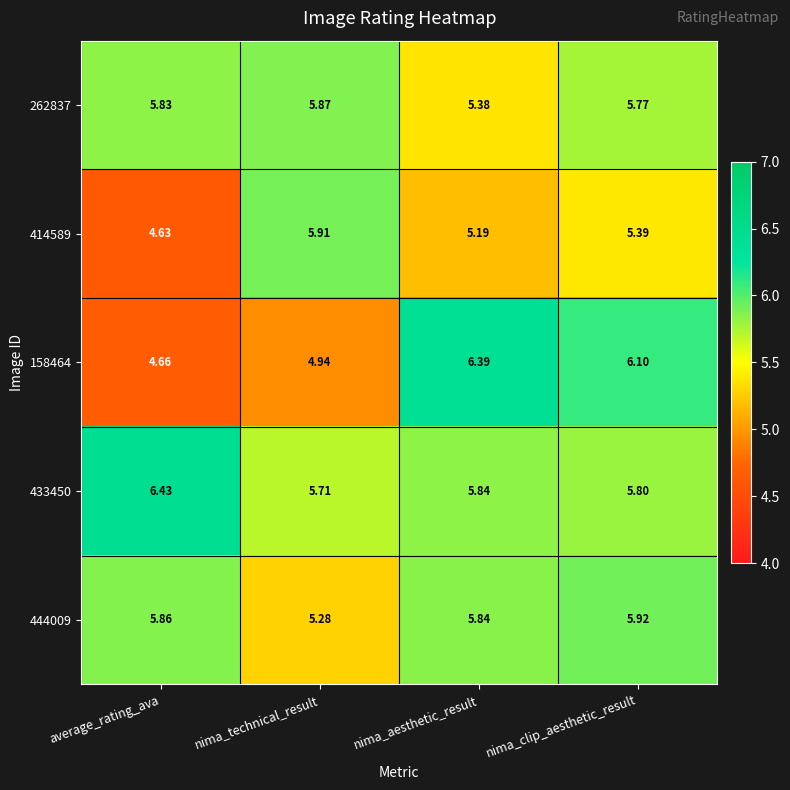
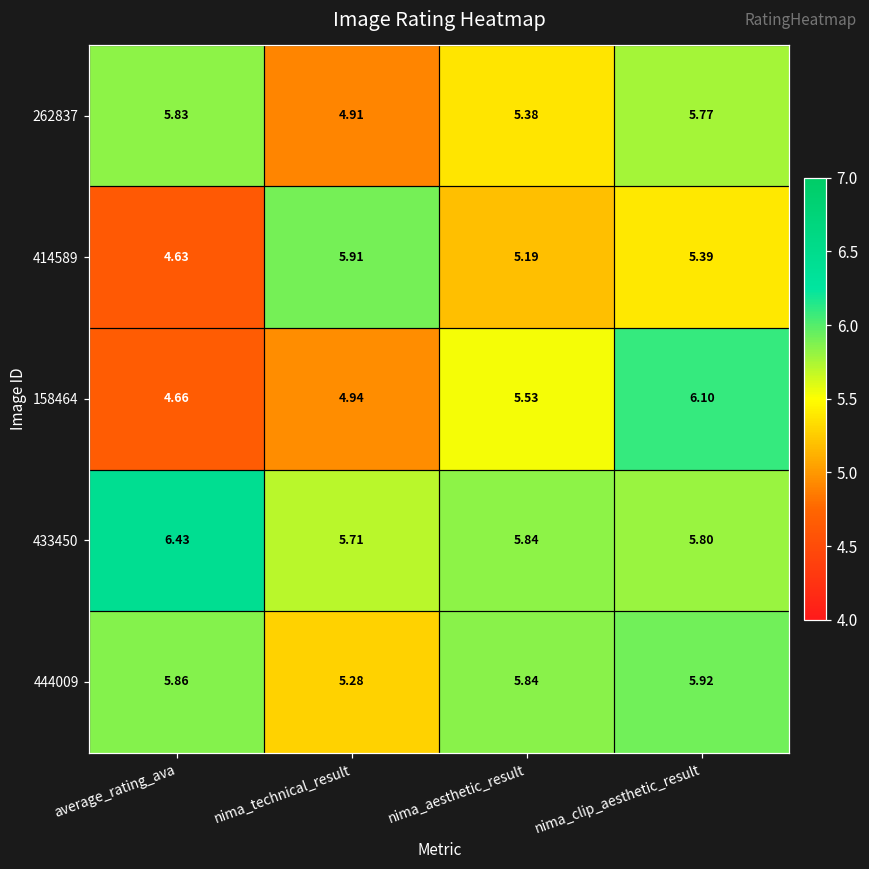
  {
    "262837": {
      "average_rating_ava": 5.83,
-     "nima_technical_result": 5.87,
+     "nima_technical_result": 4.91,
      "nima_aesthetic_result": 5.38,
      "nima_clip_aesthetic_result": 5.77
    },
    "414589": {
      "average_rating_ava": 4.63,
      "nima_technical_result": 5.91,
      "nima_aesthetic_result": 5.19,
      "nima_clip_aesthetic_result": 5.39
    },
    "158464": {
      "average_rating_ava": 4.66,
      "nima_technical_result": 4.94,
-     "nima_aesthetic_result": 6.39,
+     "nima_aesthetic_result": 5.53,
      "nima_clip_aesthetic_result": 6.10
    },
    "433450": {
      "average_rating_ava": 6.43,
      "nima_technical_result": 5.71,
      "nima_aesthetic_result": 5.84,
      "nima_clip_aesthetic_result": 5.80
    },
    "444009": {
      "average_rating_ava": 5.86,
      "nima_technical_result": 5.28,
      "nima_aesthetic_result": 5.84,
      "nima_clip_aesthetic_result": 5.92
    }
  }
